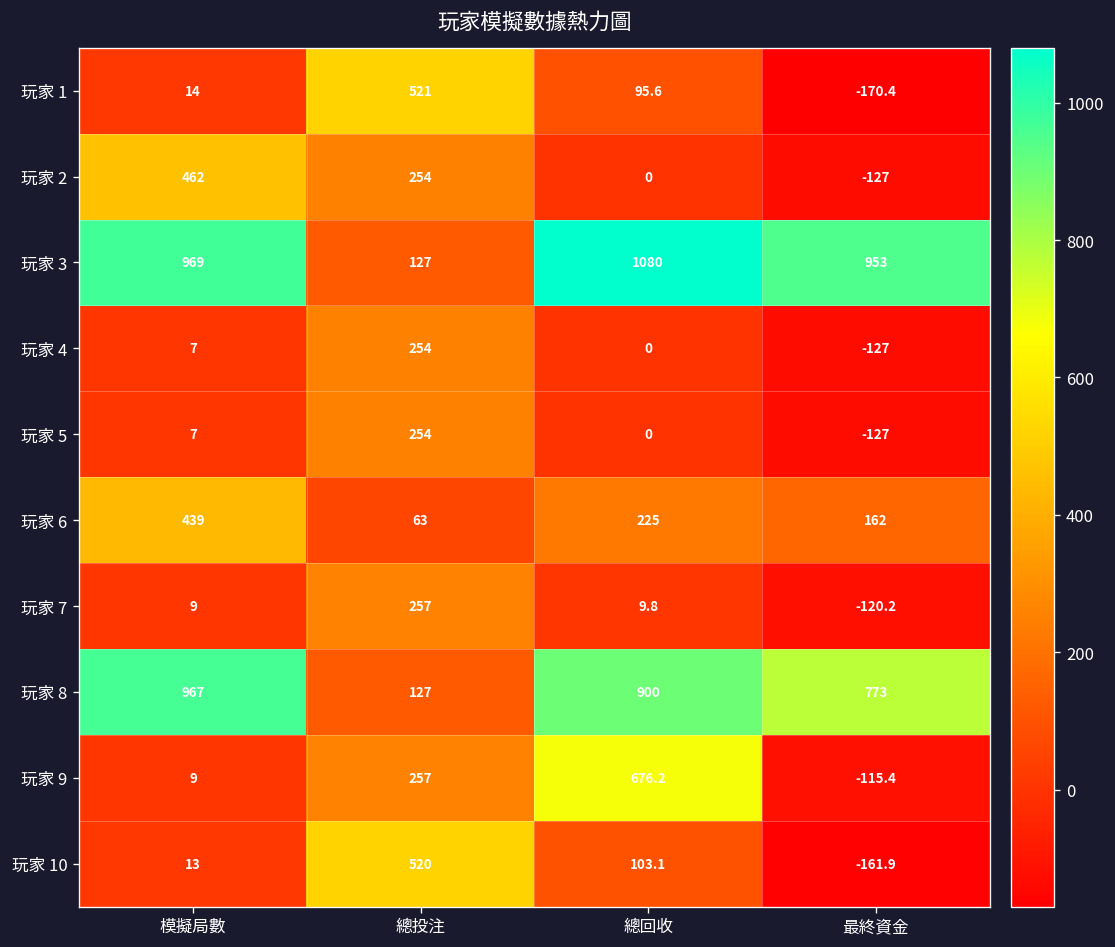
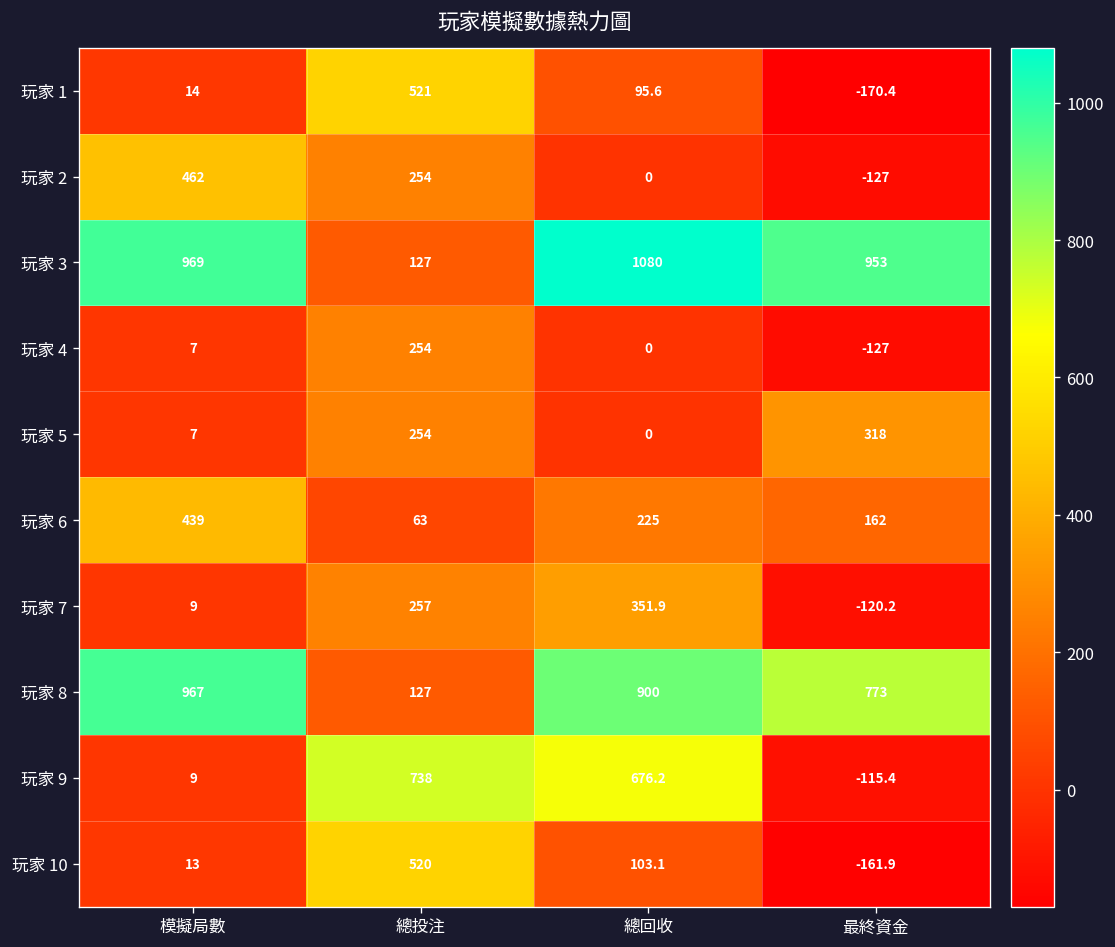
  {
    "玩家 1": {
      "模擬局數": 14,
      "總投注": 521,
      "總回收": 95.6,
      "最終資金": -170.4
    },
    "玩家 2": {
      "模擬局數": 462,
      "總投注": 254,
      "總回收": 0,
      "最終資金": -127
    },
    "玩家 3": {
      "模擬局數": 969,
      "總投注": 127,
      "總回收": 1080,
      "最終資金": 953
    },
    "玩家 4": {
      "模擬局數": 7,
      "總投注": 254,
      "總回收": 0,
      "最終資金": -127
    },
    "玩家 5": {
      "模擬局數": 7,
      "總投注": 254,
      "總回收": 0,
-     "最終資金": -127
+     "最終資金": 318
    },
    "玩家 6": {
      "模擬局數": 439,
      "總投注": 63,
      "總回收": 225,
      "最終資金": 162
    },
    "玩家 7": {
      "模擬局數": 9,
      "總投注": 257,
-     "總回收": 9.8,
+     "總回收": 351.9,
      "最終資金": -120.2
    },
    "玩家 8": {
      "模擬局數": 967,
      "總投注": 127,
      "總回收": 900,
      "最終資金": 773
    },
    "玩家 9": {
      "模擬局數": 9,
-     "總投注": 257,
+     "總投注": 738,
      "總回收": 676.2,
      "最終資金": -115.4
    },
    "玩家 10": {
      "模擬局數": 13,
      "總投注": 520,
      "總回收": 103.1,
      "最終資金": -161.9
    }
  }
